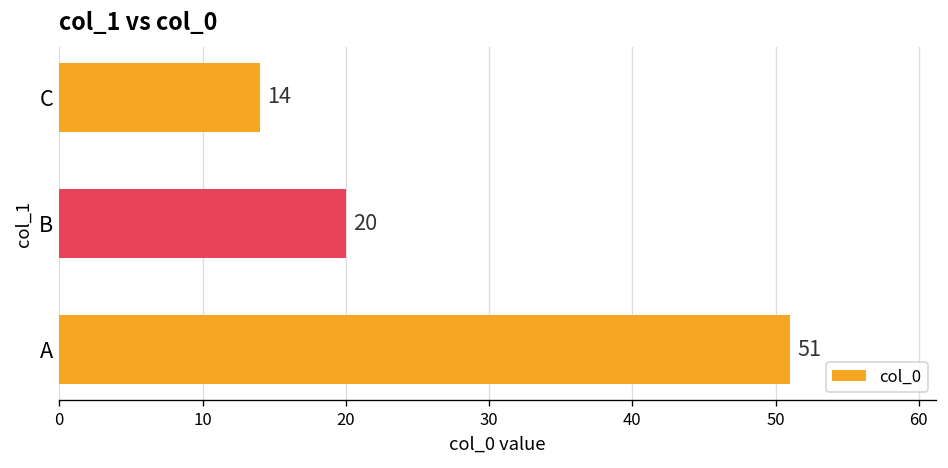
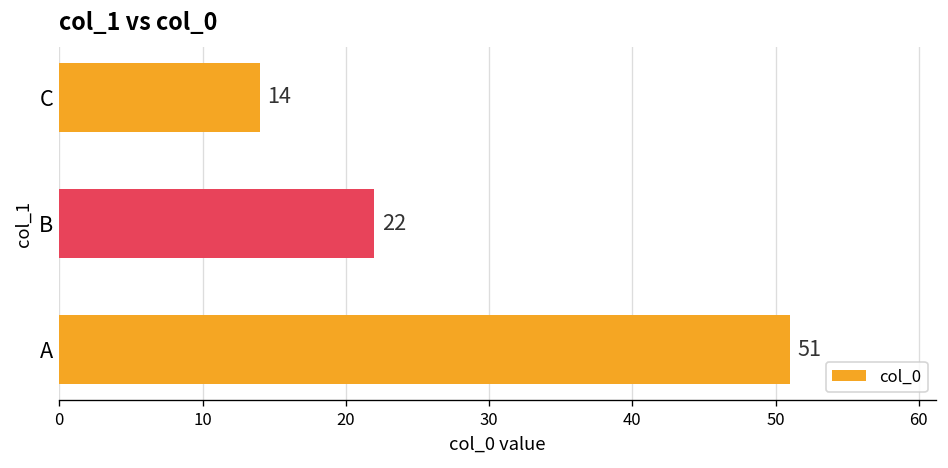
  {
    "C": 14,
-   "B": 20,
+   "B": 22,
    "A": 51
  }
